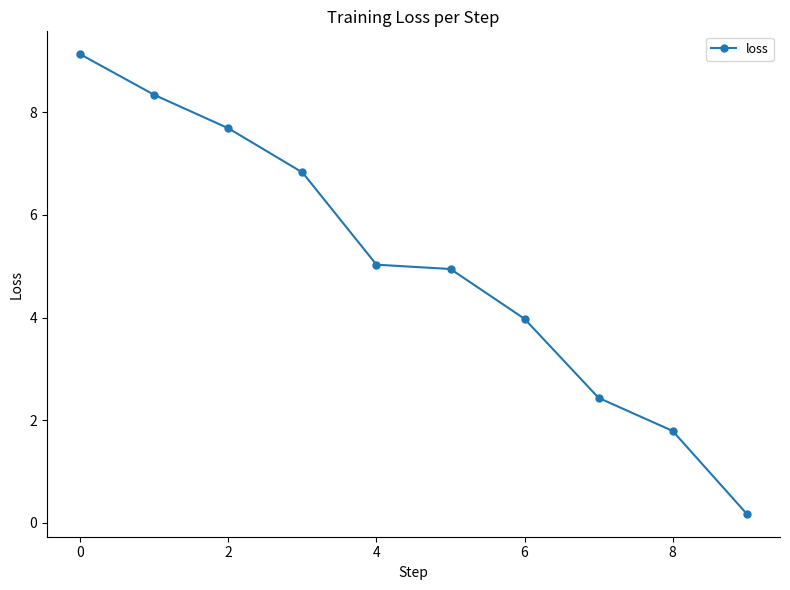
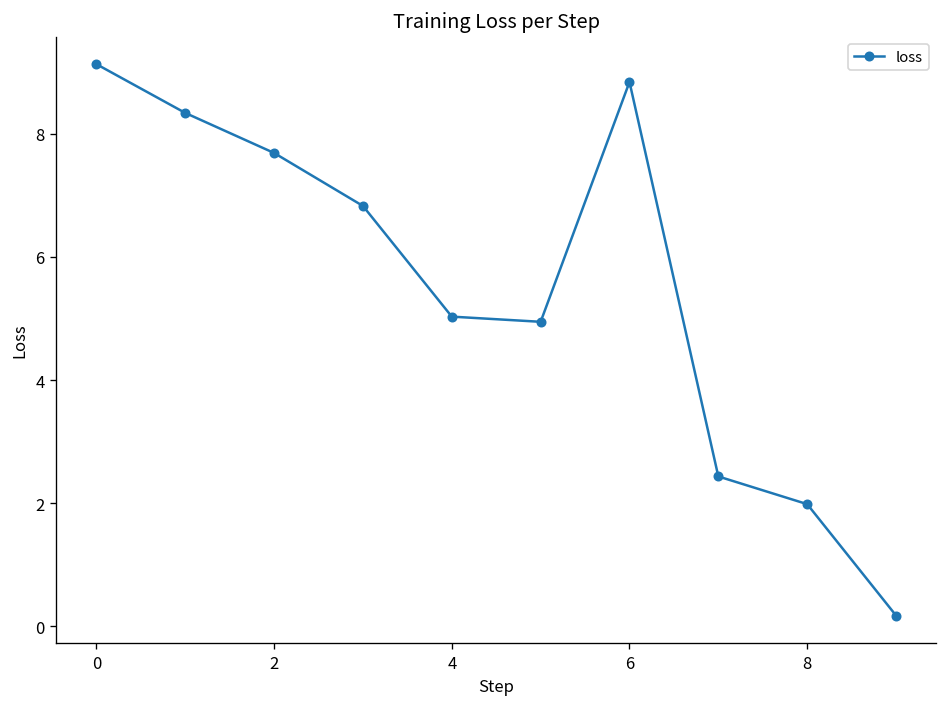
  {
    "0": 9.1,
    "2": 7.7,
    "4": 5.0,
-   "6": 4.0,
-   "8": 1.8
+   "6": 8.8,
+   "8": 2.0
  }
